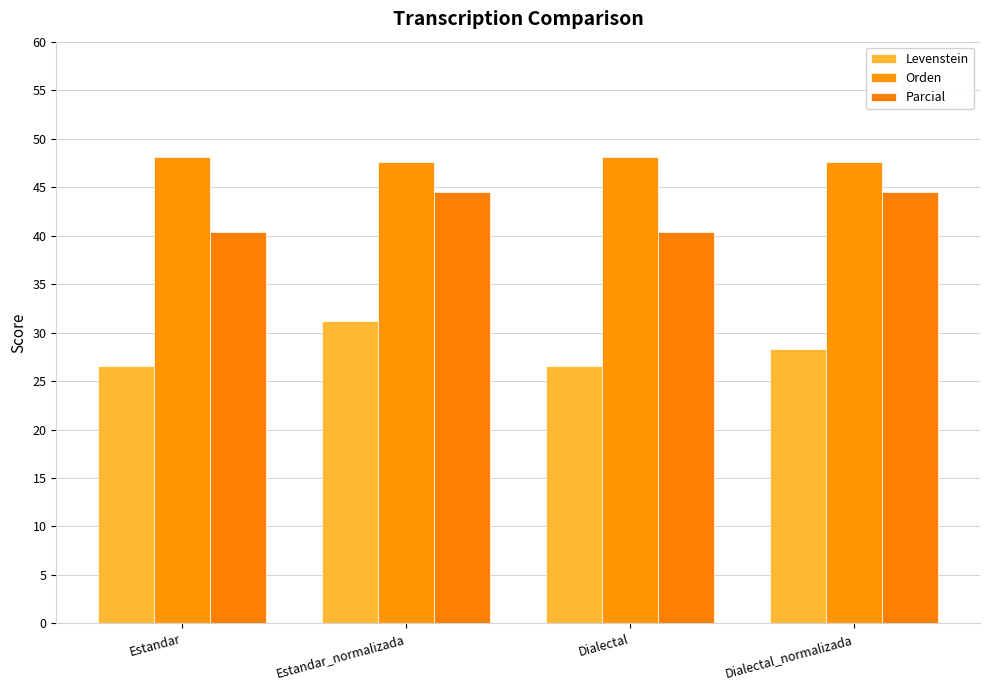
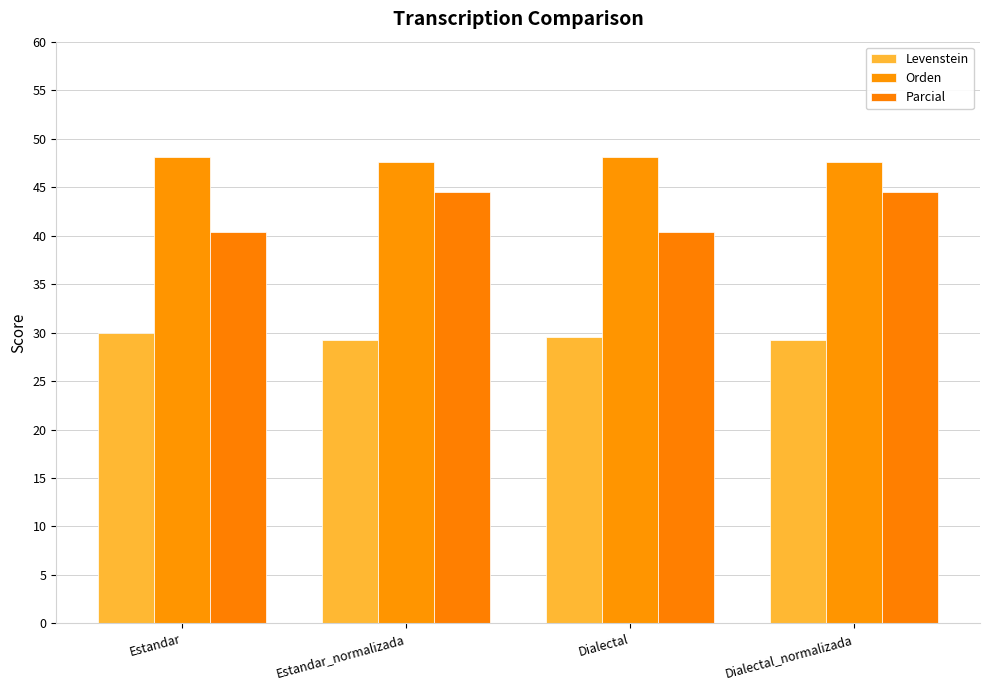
  {
    "Levenstein": {
-     "Estandar": 27,
-     "Estandar_normalizada": 31,
-     "Dialectal": 27,
-     "Dialectal_normalizada": 28
+     "Estandar": 30,
+     "Estandar_normalizada": 29,
+     "Dialectal": 30,
+     "Dialectal_normalizada": 29
    }
  }
